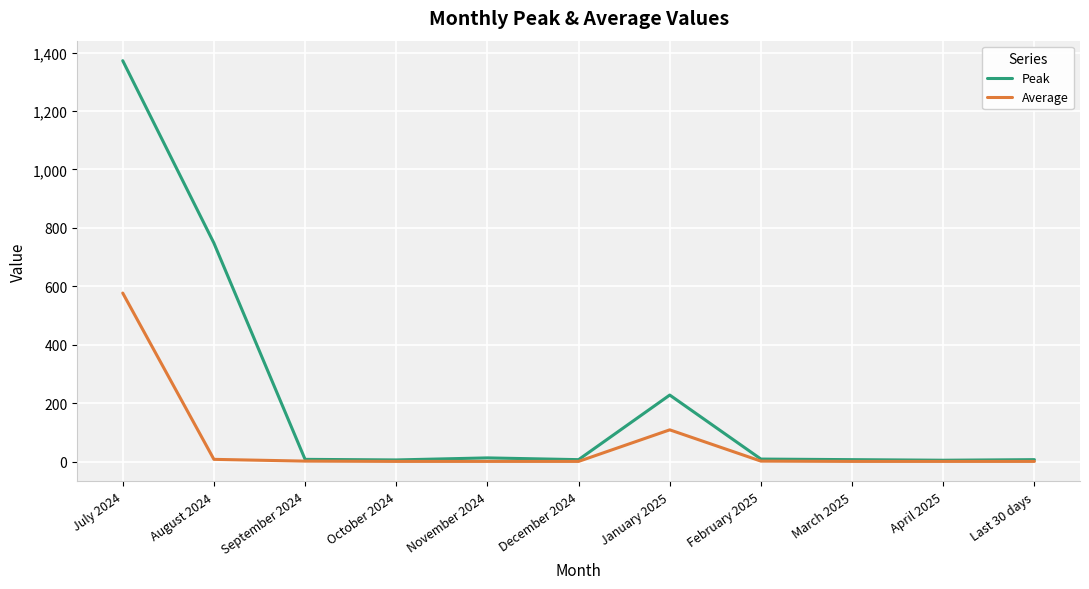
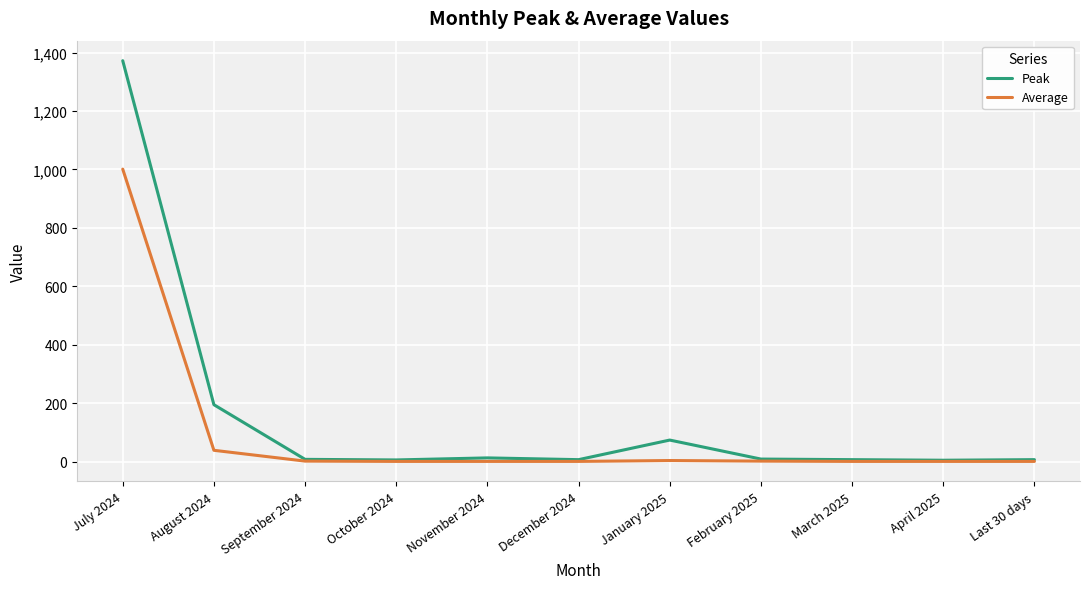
  {
    "Peak": {
      "July 2024": "1,370",
-     "August 2024": "750",
+     "August 2024": "200",
      "November 2024": "10",
-     "January 2025": "230"
+     "January 2025": "70"
    },
    "Average": {
-     "July 2024": "580",
-     "August 2024": "10",
+     "July 2024": "1,000",
+     "August 2024": "40",
      "November 2024": "0",
-     "January 2025": "110"
+     "January 2025": "0"
    }
  }
